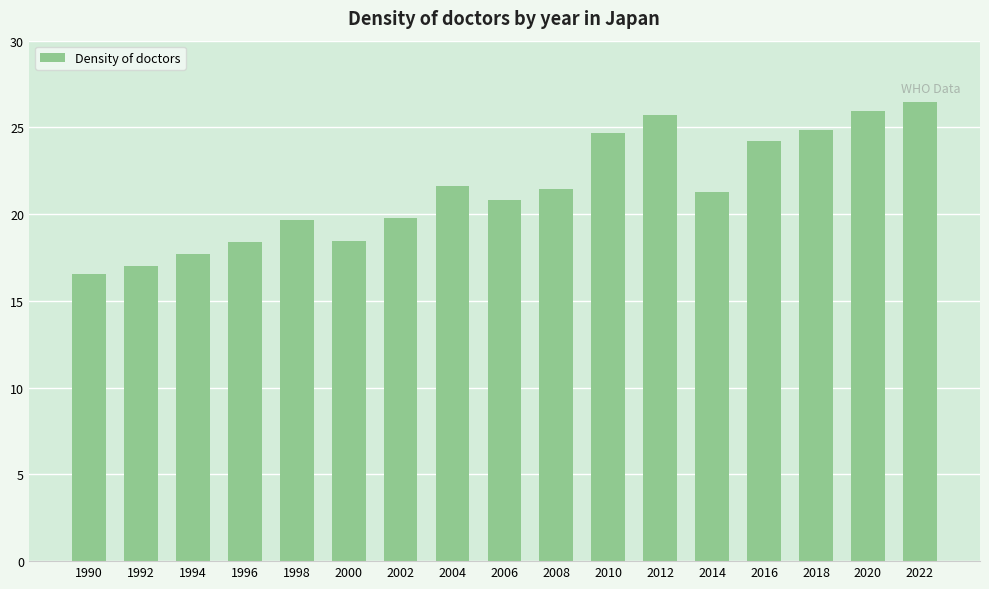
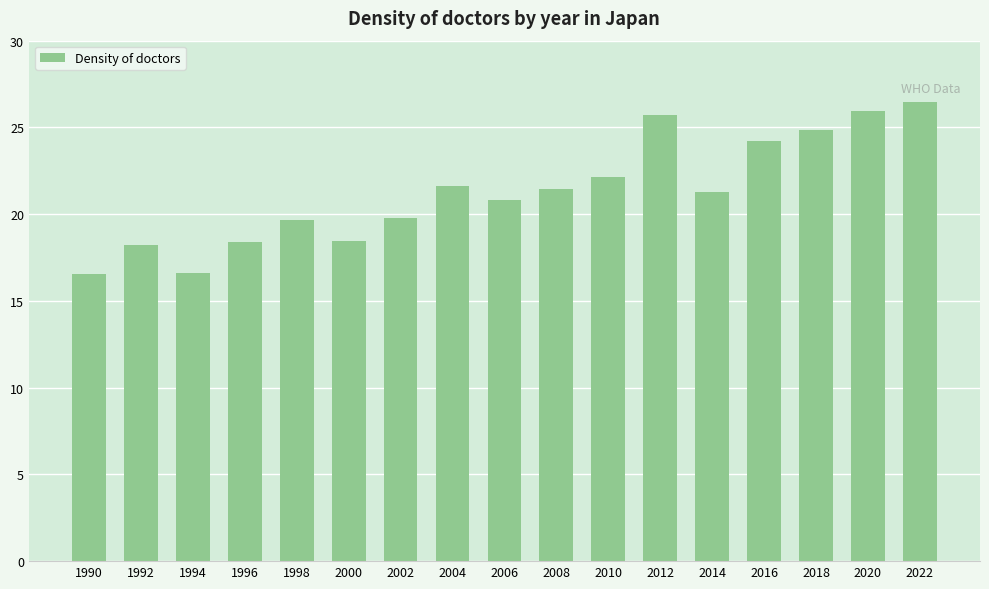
  {
    "1990": 16.5,
-   "1992": 17.0,
-   "1994": 17.7,
+   "1992": 18.3,
+   "1994": 16.6,
    "1996": 18.4,
    "1998": 19.7,
    "2000": 18.5,
    "2002": 19.8,
    "2004": 21.7,
    "2006": 20.8,
    "2008": 21.5,
-   "2010": 24.7,
+   "2010": 22.1,
    "2012": 25.7,
    "2014": 21.3,
    "2016": 24.2,
    "2018": 24.9,
    "2020": 25.9,
    "2022": 26.5
  }
